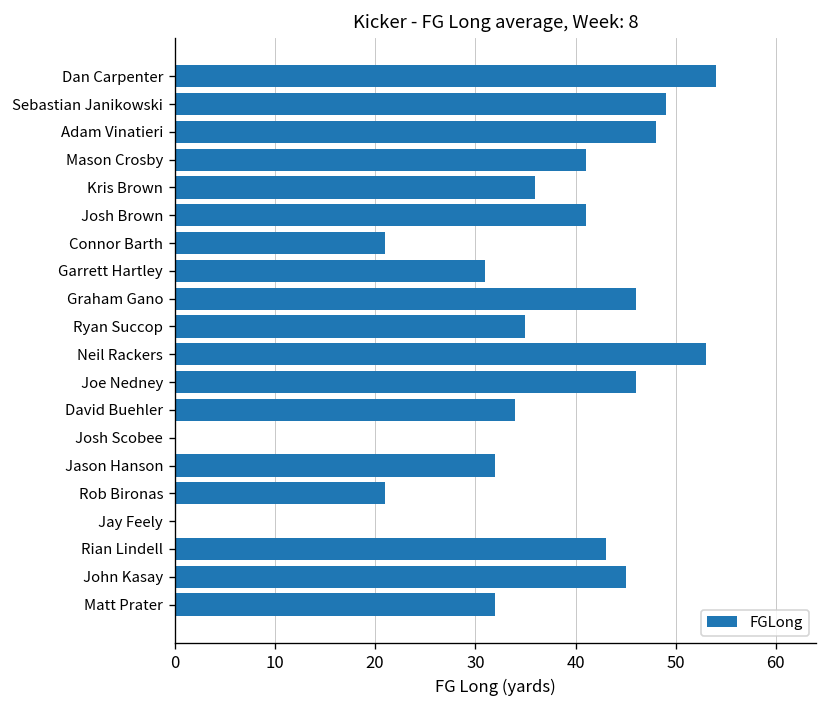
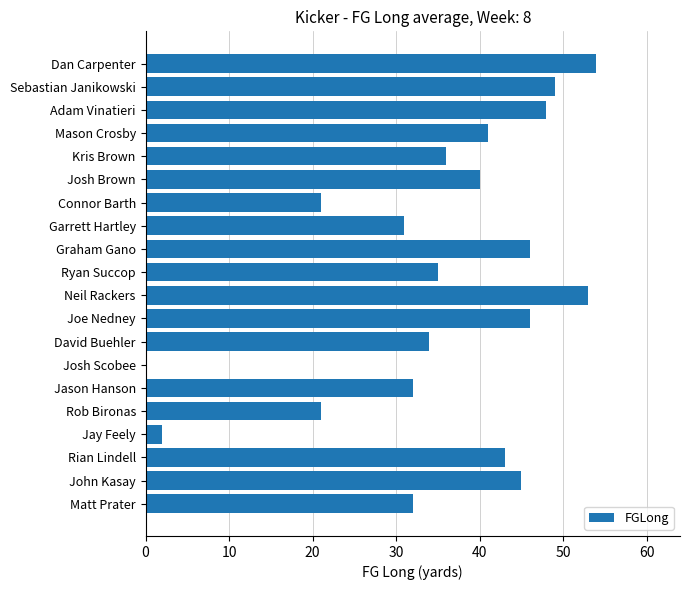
  {
    "Dan Carpenter": 54,
    "Sebastian Janikowski": 49,
    "Adam Vinatieri": 48,
    "Mason Crosby": 41,
    "Kris Brown": 36,
-   "Josh Brown": 41,
+   "Josh Brown": 40,
    "Connor Barth": 21,
    "Garrett Hartley": 31,
    "Graham Gano": 46,
    "Ryan Succop": 35,
    "Neil Rackers": 53,
    "Joe Nedney": 46,
    "David Buehler": 34,
    "Josh Scobee": 0,
    "Jason Hanson": 32,
    "Rob Bironas": 21,
-   "Jay Feely": 0,
+   "Jay Feely": 2,
    "Rian Lindell": 43,
    "John Kasay": 45,
    "Matt Prater": 32
  }
